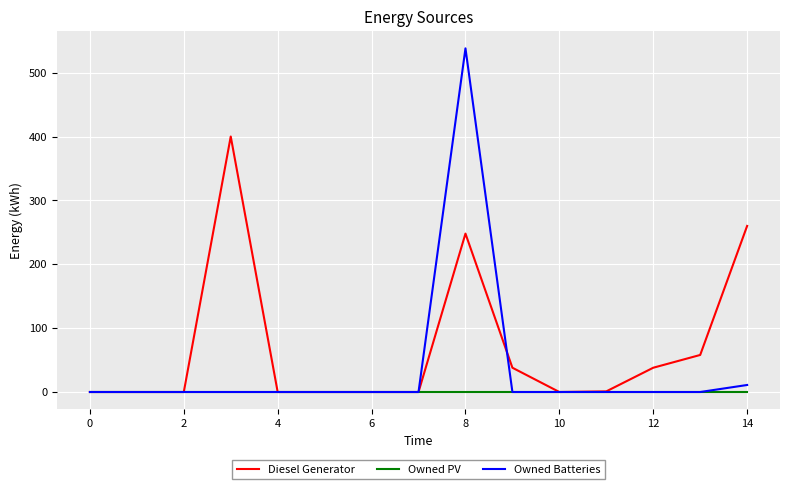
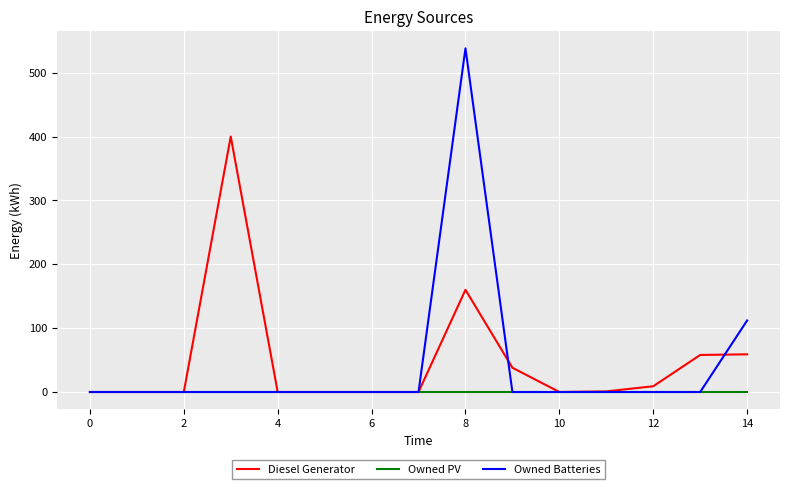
  {
    "Diesel Generator": {
-     "8": 250,
-     "12": 40,
-     "14": 260
+     "8": 160,
+     "12": 10,
+     "14": 60
    },
    "Owned PV": {
      "8": 0,
      "14": 0
    },
    "Owned Batteries": {
      "8": 540,
-     "14": 10
+     "14": 110
    }
  }
